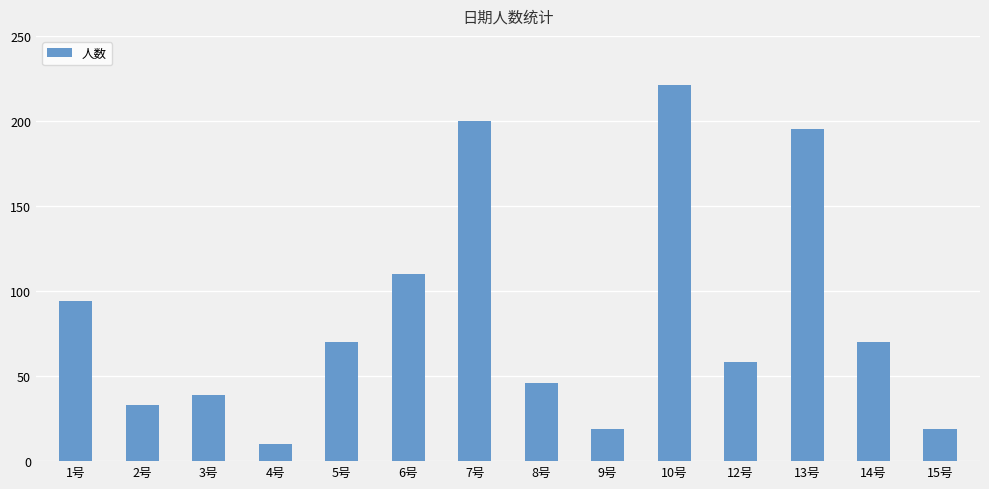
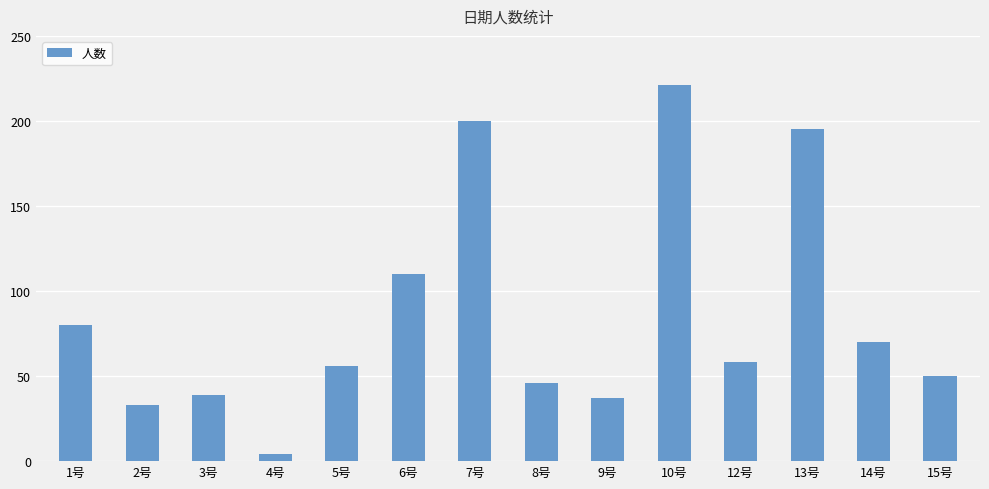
  {
-   "1号": 94,
+   "1号": 80,
    "2号": 33,
    "3号": 39,
-   "4号": 10,
-   "5号": 70,
+   "4号": 4,
+   "5号": 56,
    "6号": 110,
    "7号": 200,
    "8号": 46,
-   "9号": 19,
+   "9号": 37,
    "10号": 221,
    "12号": 58,
    "13号": 195,
    "14号": 70,
-   "15号": 19
+   "15号": 50
  }
